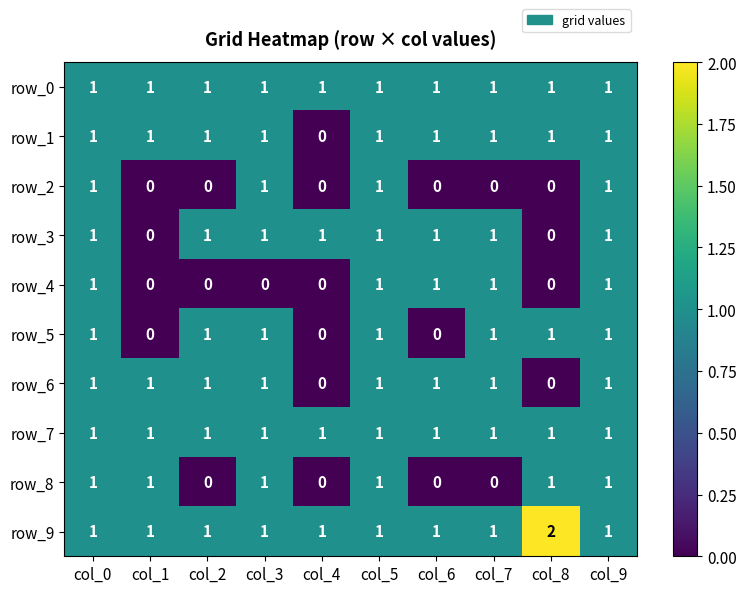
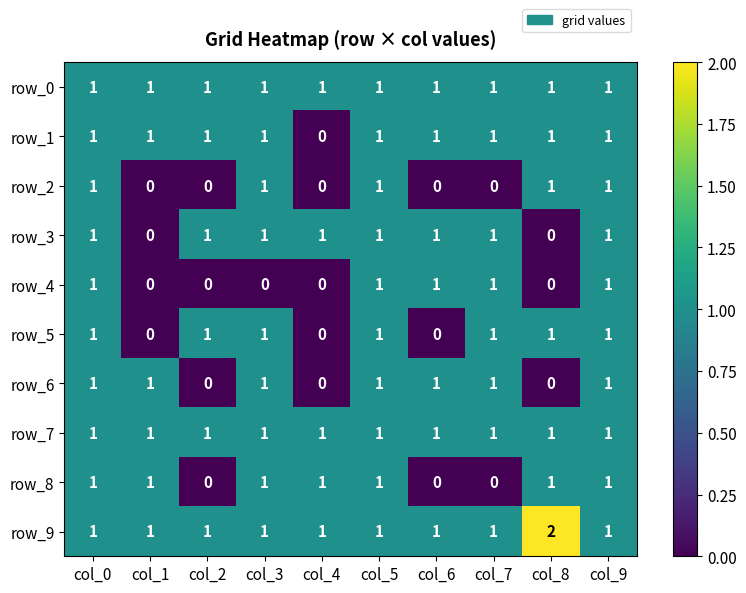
  {
    "row_0": {
      "col_0": 1,
      "col_1": 1,
      "col_2": 1,
      "col_3": 1,
      "col_4": 1,
      "col_5": 1,
      "col_6": 1,
      "col_7": 1,
      "col_8": 1,
      "col_9": 1
    },
    "row_1": {
      "col_0": 1,
      "col_1": 1,
      "col_2": 1,
      "col_3": 1,
      "col_4": 0,
      "col_5": 1,
      "col_6": 1,
      "col_7": 1,
      "col_8": 1,
      "col_9": 1
    },
    "row_2": {
      "col_0": 1,
      "col_1": 0,
      "col_2": 0,
      "col_3": 1,
      "col_4": 0,
      "col_5": 1,
      "col_6": 0,
      "col_7": 0,
-     "col_8": 0,
+     "col_8": 1,
      "col_9": 1
    },
    "row_3": {
      "col_0": 1,
      "col_1": 0,
      "col_2": 1,
      "col_3": 1,
      "col_4": 1,
      "col_5": 1,
      "col_6": 1,
      "col_7": 1,
      "col_8": 0,
      "col_9": 1
    },
    "row_4": {
      "col_0": 1,
      "col_1": 0,
      "col_2": 0,
      "col_3": 0,
      "col_4": 0,
      "col_5": 1,
      "col_6": 1,
      "col_7": 1,
      "col_8": 0,
      "col_9": 1
    },
    "row_5": {
      "col_0": 1,
      "col_1": 0,
      "col_2": 1,
      "col_3": 1,
      "col_4": 0,
      "col_5": 1,
      "col_6": 0,
      "col_7": 1,
      "col_8": 1,
      "col_9": 1
    },
    "row_6": {
      "col_0": 1,
      "col_1": 1,
-     "col_2": 1,
+     "col_2": 0,
      "col_3": 1,
      "col_4": 0,
      "col_5": 1,
      "col_6": 1,
      "col_7": 1,
      "col_8": 0,
      "col_9": 1
    },
    "row_7": {
      "col_0": 1,
      "col_1": 1,
      "col_2": 1,
      "col_3": 1,
      "col_4": 1,
      "col_5": 1,
      "col_6": 1,
      "col_7": 1,
      "col_8": 1,
      "col_9": 1
    },
    "row_8": {
      "col_0": 1,
      "col_1": 1,
      "col_2": 0,
      "col_3": 1,
-     "col_4": 0,
+     "col_4": 1,
      "col_5": 1,
      "col_6": 0,
      "col_7": 0,
      "col_8": 1,
      "col_9": 1
    },
    "row_9": {
      "col_0": 1,
      "col_1": 1,
      "col_2": 1,
      "col_3": 1,
      "col_4": 1,
      "col_5": 1,
      "col_6": 1,
      "col_7": 1,
      "col_8": 2,
      "col_9": 1
    }
  }
